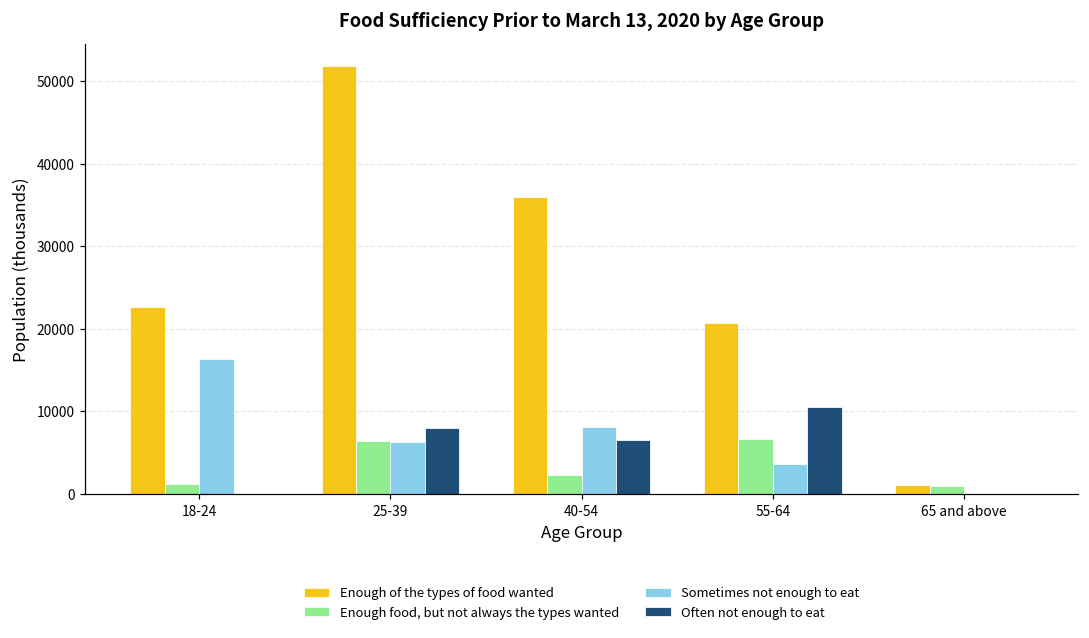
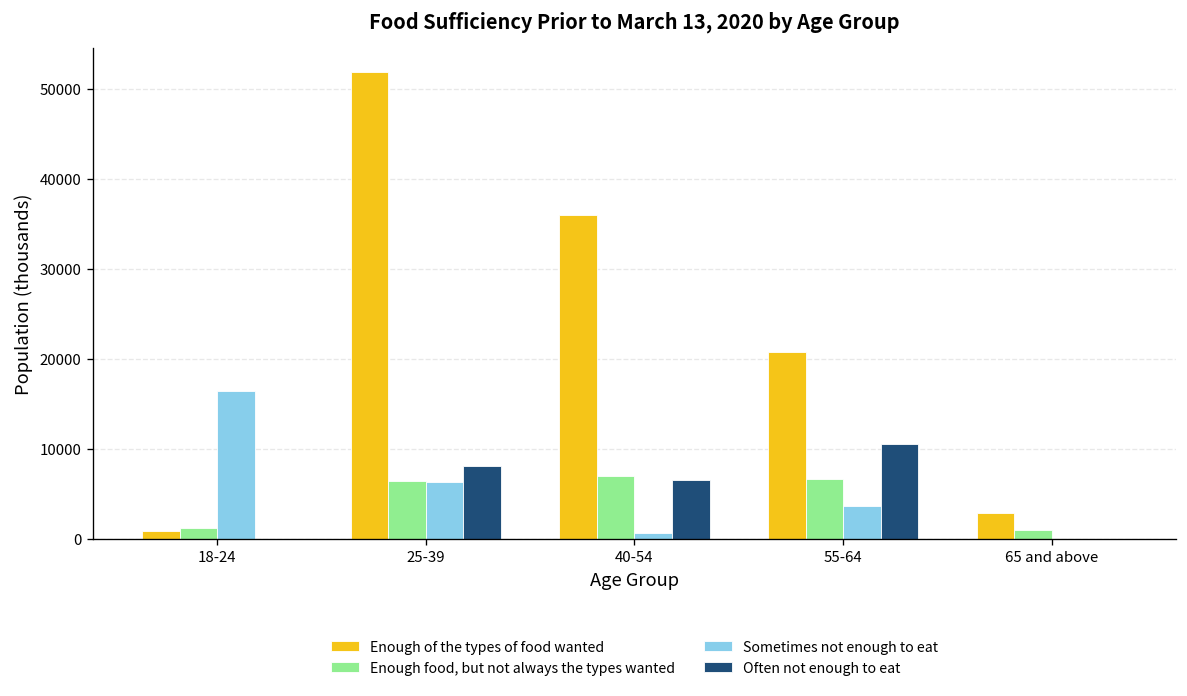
  {
    "Enough of the types of food wanted": {
-     "18-24": 23000,
+     "18-24": 1000,
      "25-39": 52000,
      "40-54": 36000,
      "55-64": 21000,
-     "65 and above": 1000
+     "65 and above": 3000
    },
    "Enough food, but not always the types wanted": {
      "18-24": 1000,
      "25-39": 6000,
-     "40-54": 2000,
+     "40-54": 7000,
      "55-64": 7000,
      "65 and above": 1000
    },
    "Sometimes not enough to eat": {
      "18-24": 16000,
      "25-39": 6000,
-     "40-54": 8000,
+     "40-54": 1000,
      "55-64": 4000,
      "65 and above": 0
    },
    "Often not enough to eat": {
      "18-24": 0,
      "25-39": 8000,
      "40-54": 7000,
      "55-64": 11000,
      "65 and above": 0
    }
  }
